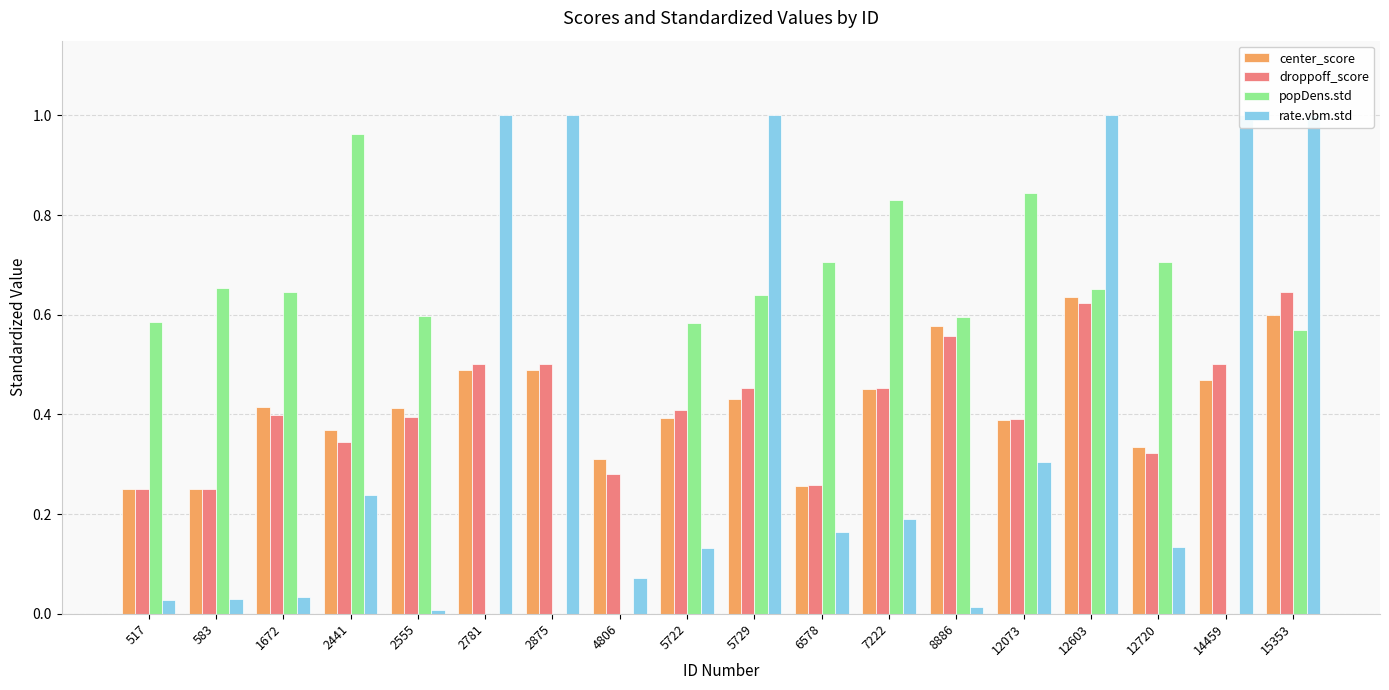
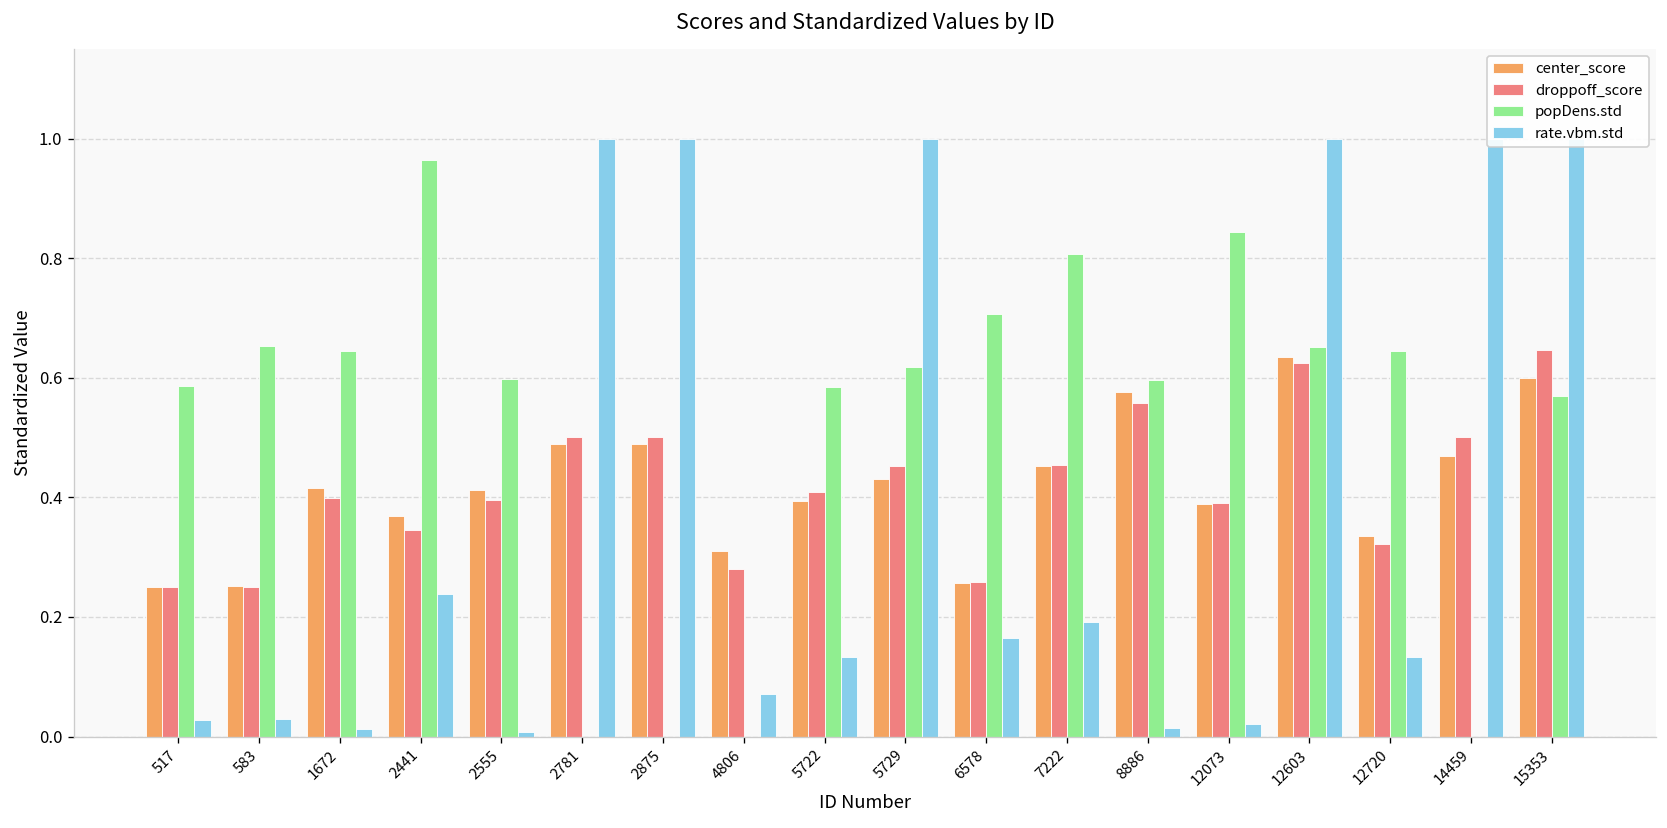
  {
    "popDens.std": {
      "517": 0.59,
      "583": 0.65,
      "1672": 0.64,
      "2441": 0.96,
      "2555": 0.60,
      "2781": 0.00,
      "2875": 0.00,
      "4806": 0.00,
      "5722": 0.58,
-     "5729": 0.64,
+     "5729": 0.62,
      "6578": 0.71,
-     "7222": 0.83,
+     "7222": 0.81,
      "8886": 0.60,
      "12073": 0.84,
      "12603": 0.65,
-     "12720": 0.71,
+     "12720": 0.65,
      "14459": 0.00,
      "15353": 0.57
    },
    "rate.vbm.std": {
      "517": 0.03,
      "583": 0.03,
-     "1672": 0.03,
+     "1672": 0.01,
      "2441": 0.24,
      "2555": 0.01,
      "2781": 1.00,
      "2875": 1.00,
      "4806": 0.07,
      "5722": 0.13,
      "5729": 1.00,
      "6578": 0.16,
      "7222": 0.19,
      "8886": 0.01,
-     "12073": 0.30,
+     "12073": 0.02,
      "12603": 1.00,
      "12720": 0.13
    }
  }
